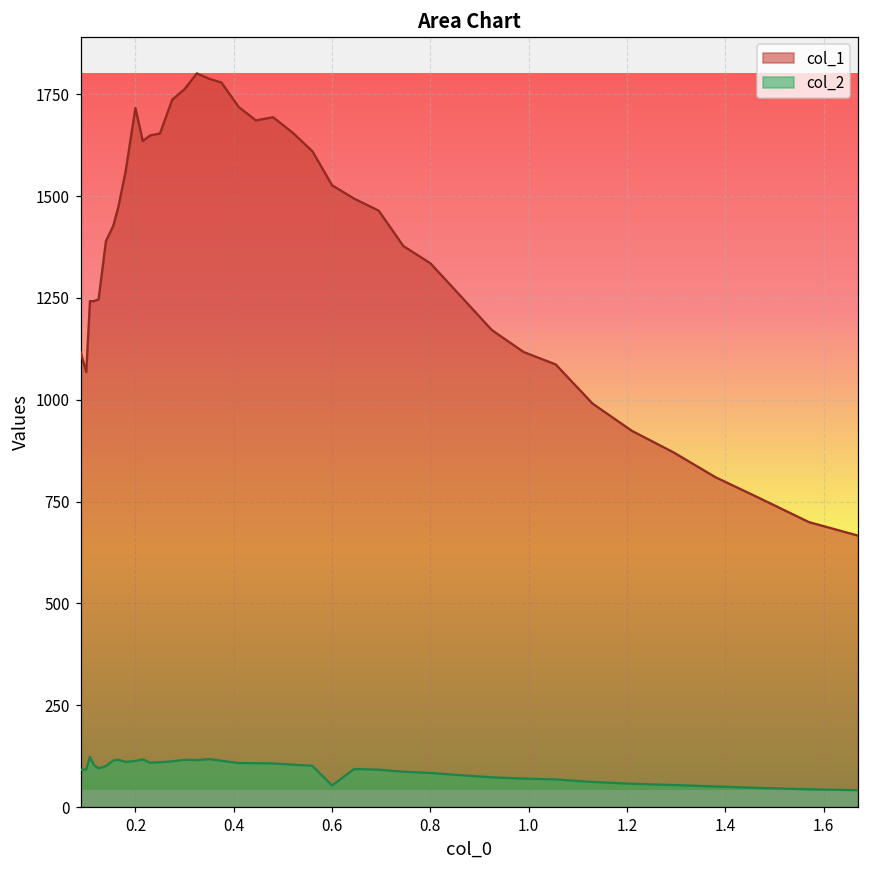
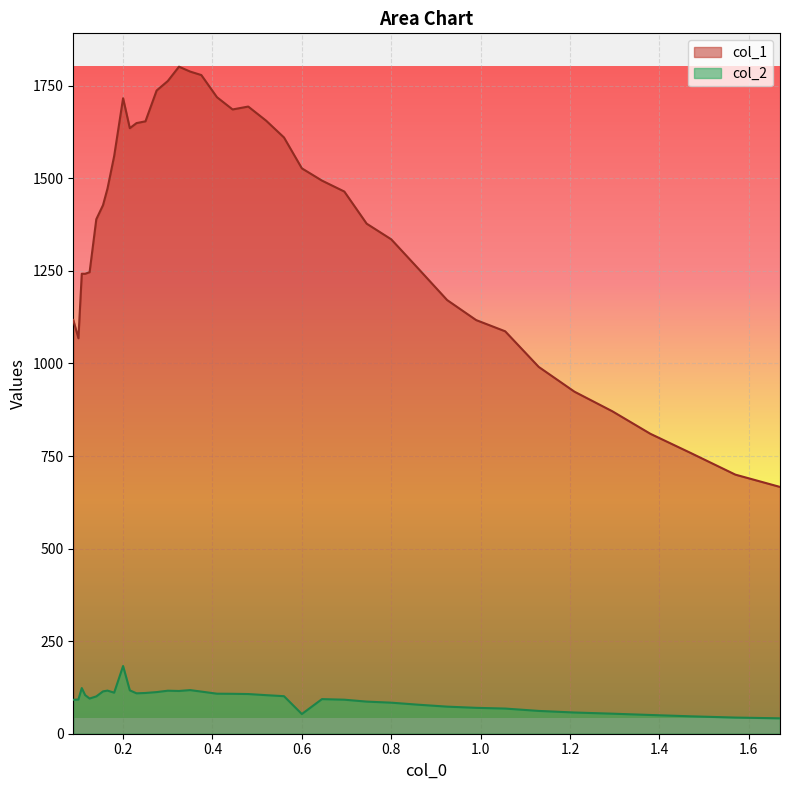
  {
    "col_1": {
      "0.2": 1720,
      "0.6": 1530,
      "0.8": 1340
    },
    "col_2": {
-     "0.2": 110,
+     "0.2": 180,
      "0.6": 50,
      "0.8": 80
    }
  }
